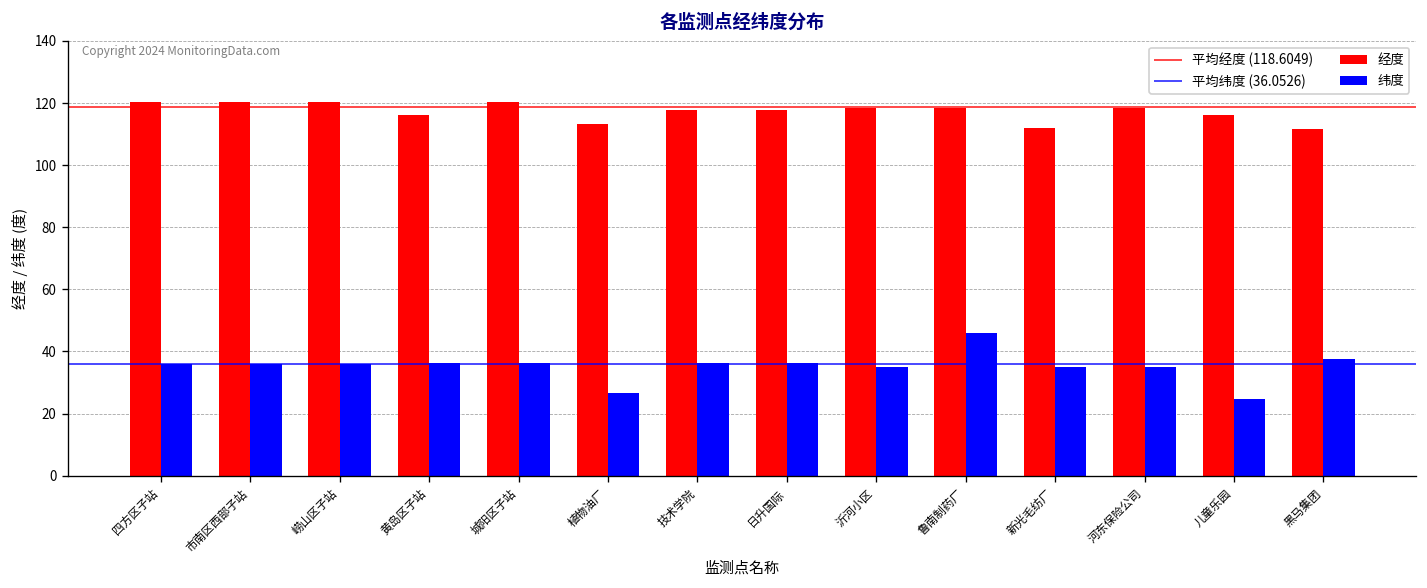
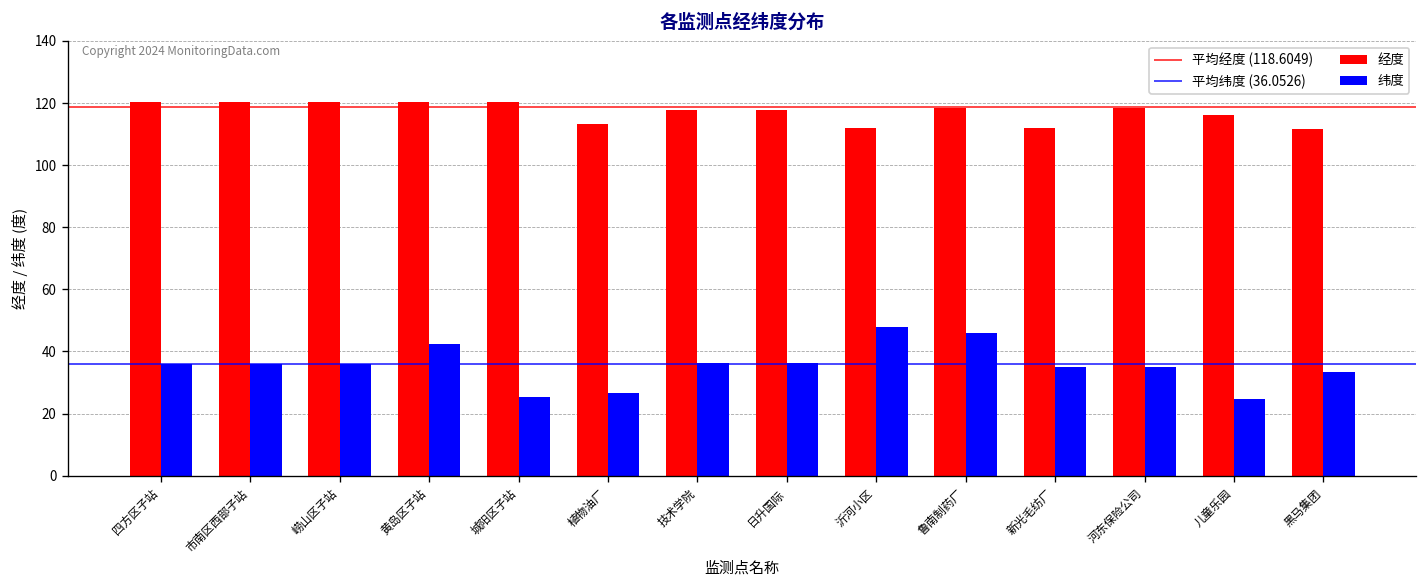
  {
    "经度": {
      "四方区子站": 120,
      "市南区西部子站": 120,
      "崂山区子站": 120,
-     "黄岛区子站": 116,
+     "黄岛区子站": 120,
      "城阳区子站": 120,
      "植物油厂": 113,
      "技术学院": 118,
      "日升国际": 118,
-     "沂河小区": 118,
+     "沂河小区": 112,
      "鲁南制药厂": 118,
      "新光毛纺厂": 112,
      "河东保险公司": 118,
      "儿童乐园": 116,
      "黑马集团": 112
    },
    "纬度": {
      "四方区子站": 36,
      "市南区西部子站": 36,
      "崂山区子站": 36,
-     "黄岛区子站": 36,
-     "城阳区子站": 36,
+     "黄岛区子站": 42,
+     "城阳区子站": 25,
      "植物油厂": 27,
      "技术学院": 36,
      "日升国际": 36,
-     "沂河小区": 35,
+     "沂河小区": 48,
      "鲁南制药厂": 46,
      "新光毛纺厂": 35,
      "河东保险公司": 35,
      "儿童乐园": 25,
-     "黑马集团": 37
+     "黑马集团": 34
    }
  }
